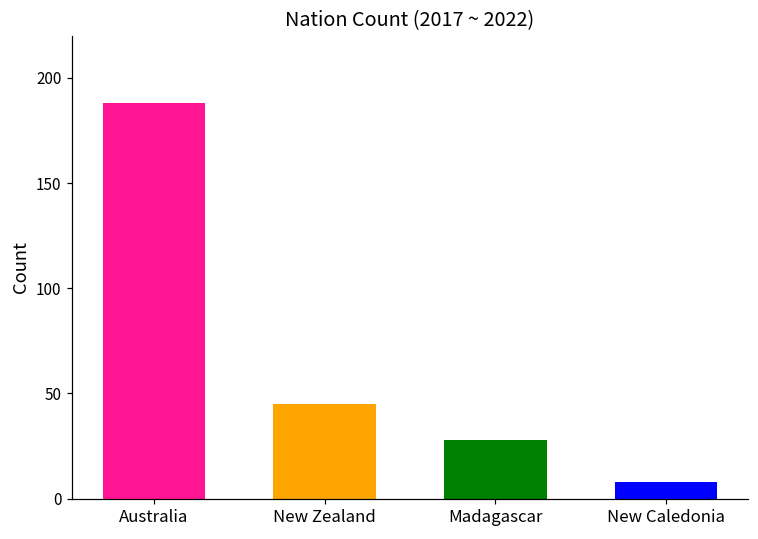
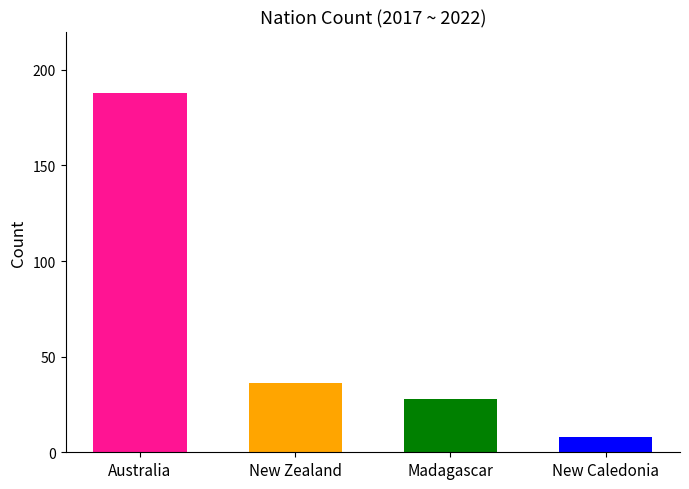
  {
    "Australia": 188,
-   "New Zealand": 45,
+   "New Zealand": 36,
    "Madagascar": 28,
    "New Caledonia": 8
  }
